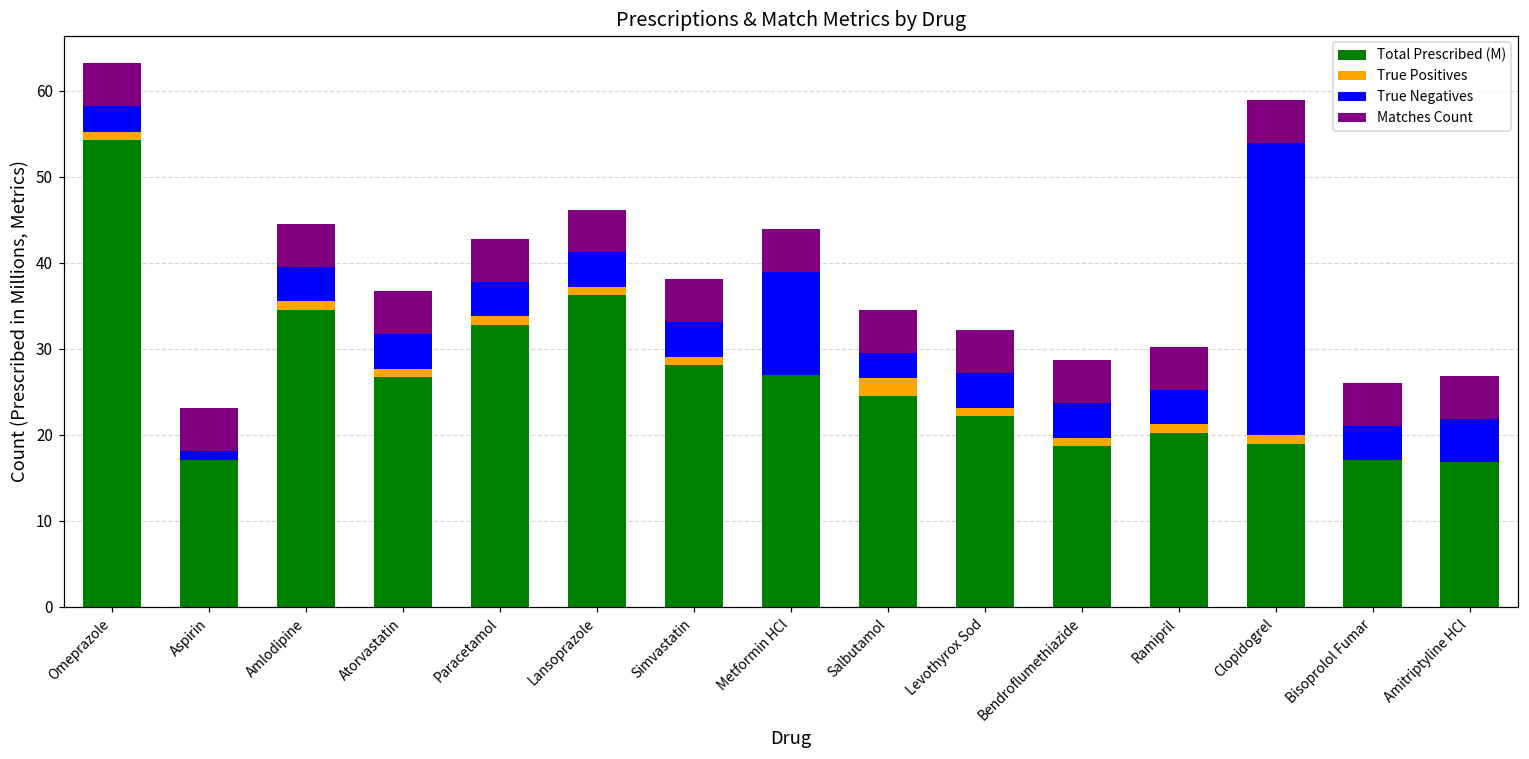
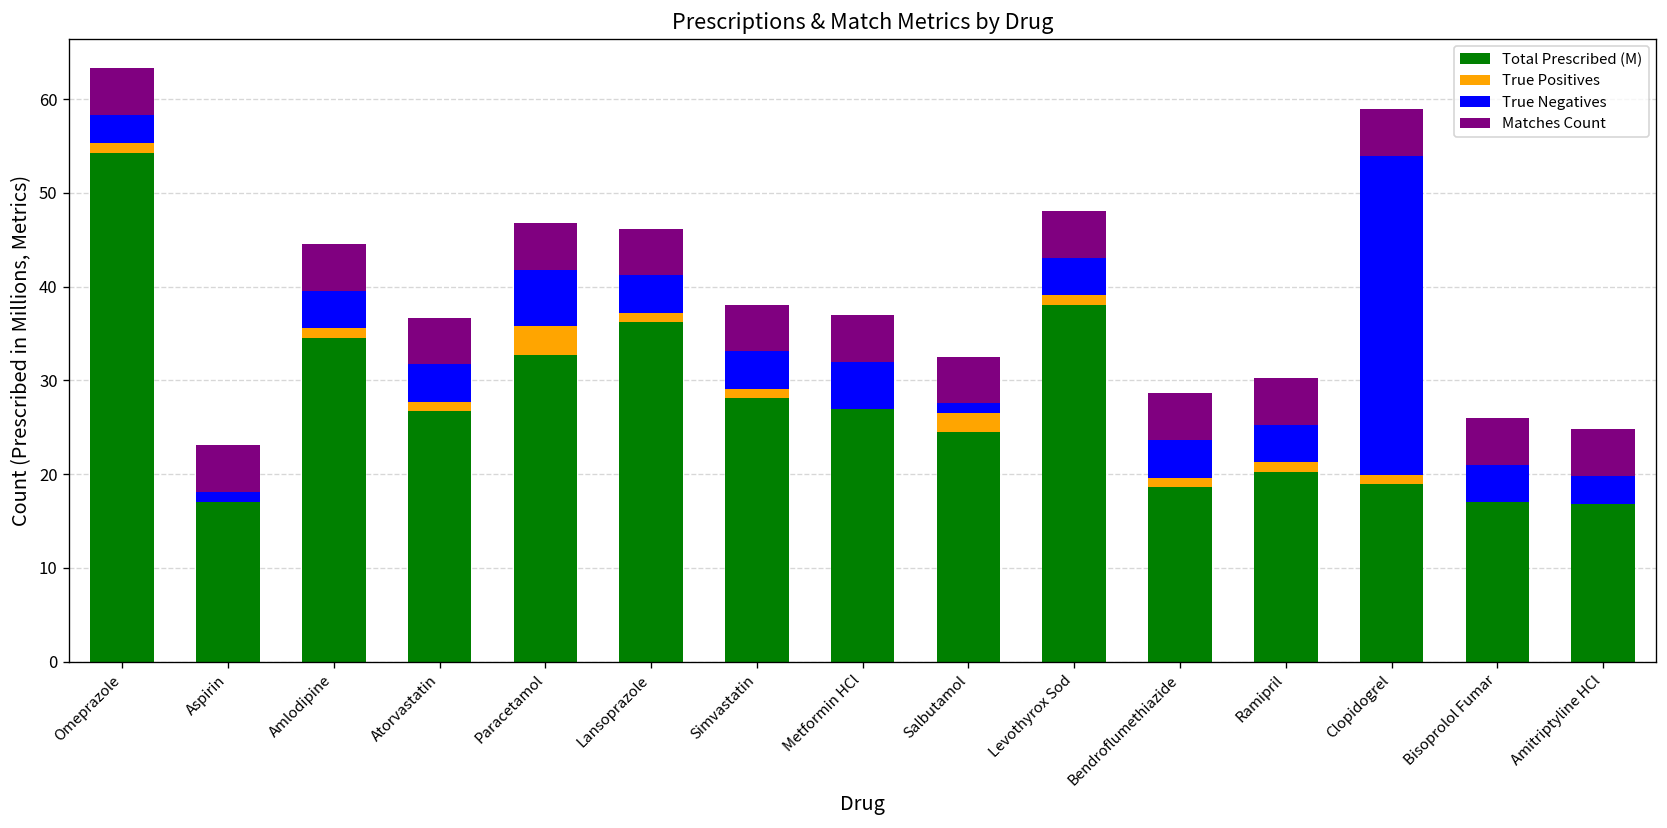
  {
    "Total Prescribed (M)": {
      "Omeprazole": 54,
      "Aspirin": 17,
      "Amlodipine": 35,
      "Atorvastatin": 27,
      "Paracetamol": 33,
      "Lansoprazole": 36,
      "Simvastatin": 28,
      "Metformin HCl": 27,
      "Salbutamol": 25,
-     "Levothyrox Sod": 22,
+     "Levothyrox Sod": 38,
      "Bendroflumethiazide": 19,
      "Ramipril": 20,
      "Clopidogrel": 19,
      "Bisoprolol Fumar": 17,
      "Amitriptyline HCl": 17
    },
    "True Positives": {
      "Omeprazole": 1,
      "Aspirin": 0,
      "Amlodipine": 1,
      "Atorvastatin": 1,
-     "Paracetamol": 1,
+     "Paracetamol": 3,
      "Lansoprazole": 1,
      "Simvastatin": 1,
      "Metformin HCl": 0,
      "Salbutamol": 2,
      "Levothyrox Sod": 1,
      "Bendroflumethiazide": 1,
      "Ramipril": 1,
      "Clopidogrel": 1,
      "Bisoprolol Fumar": 0,
      "Amitriptyline HCl": 0
    },
    "True Negatives": {
      "Omeprazole": 3,
      "Aspirin": 1,
      "Amlodipine": 4,
      "Atorvastatin": 4,
-     "Paracetamol": 4,
+     "Paracetamol": 6,
      "Lansoprazole": 4,
      "Simvastatin": 4,
-     "Metformin HCl": 12,
-     "Salbutamol": 3,
+     "Metformin HCl": 5,
+     "Salbutamol": 1,
      "Levothyrox Sod": 4,
      "Bendroflumethiazide": 4,
      "Ramipril": 4,
      "Clopidogrel": 34,
      "Bisoprolol Fumar": 4,
-     "Amitriptyline HCl": 5
+     "Amitriptyline HCl": 3
    },
    "Matches Count": {
      "Omeprazole": 5,
      "Aspirin": 5,
      "Amlodipine": 5,
      "Atorvastatin": 5,
      "Paracetamol": 5,
      "Lansoprazole": 5,
      "Simvastatin": 5,
      "Metformin HCl": 5,
      "Salbutamol": 5,
      "Levothyrox Sod": 5,
      "Bendroflumethiazide": 5,
      "Ramipril": 5,
      "Clopidogrel": 5,
      "Bisoprolol Fumar": 5,
      "Amitriptyline HCl": 5
    }
  }
